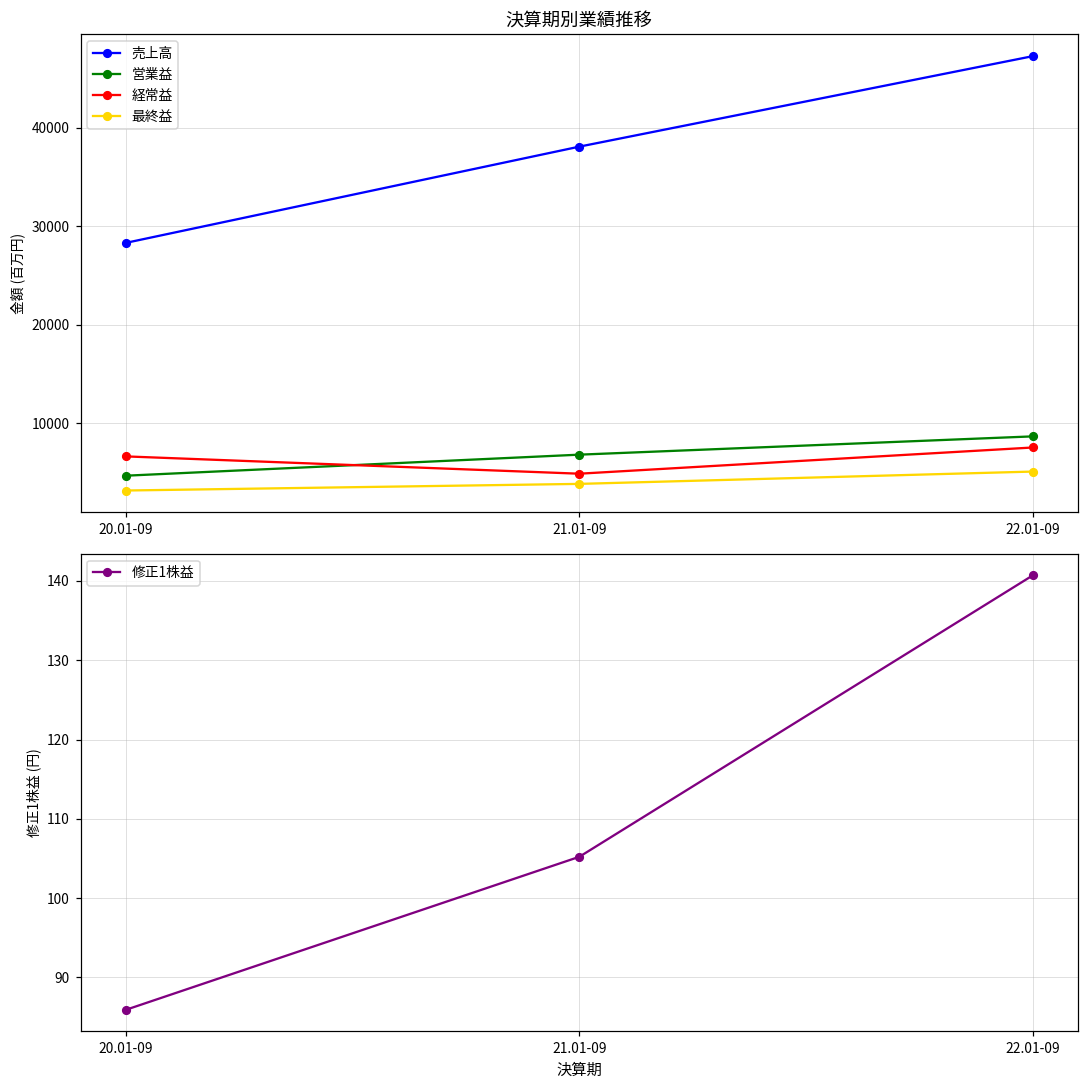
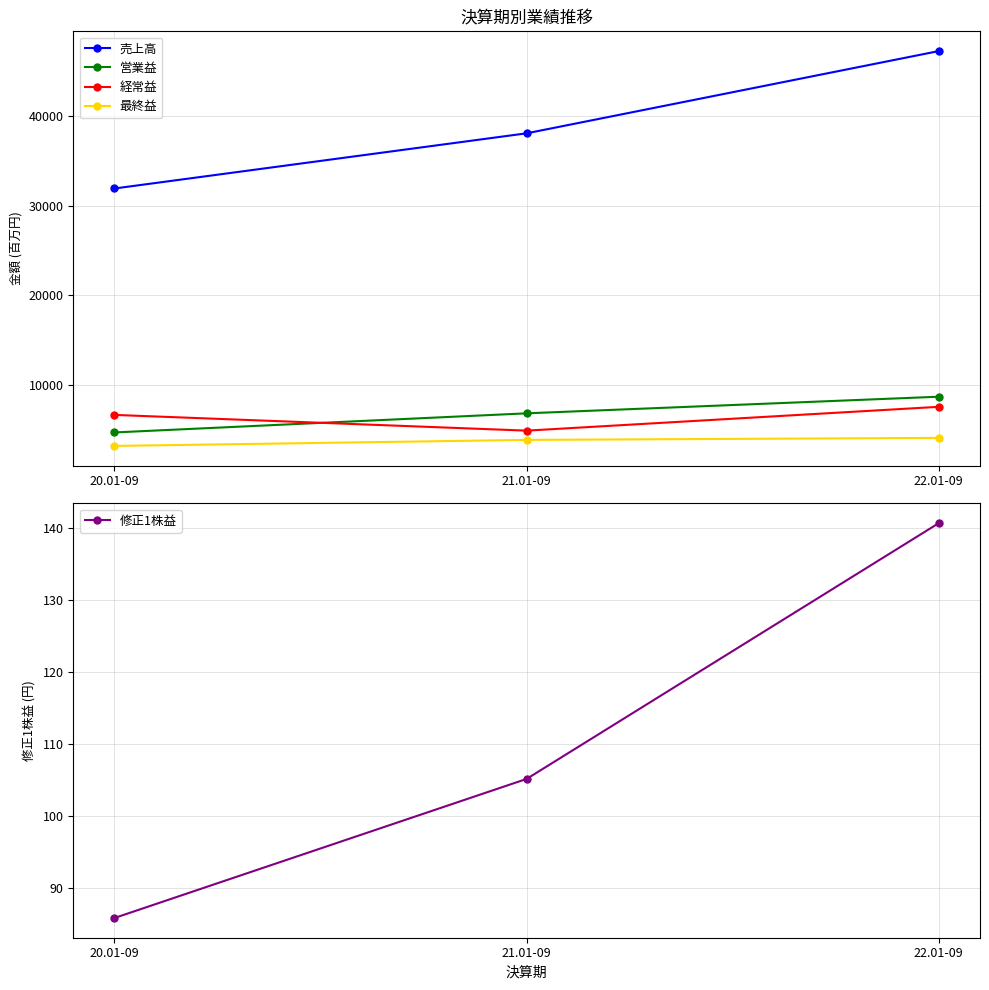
  {
    "決算期別業績推移": {
      "売上高": {
-       "20.01-09": 28000,
+       "20.01-09": 32000,
        "21.01-09": 38000,
        "22.01-09": 47000
      },
      "営業益": {
        "20.01-09": 5000,
        "21.01-09": 7000,
        "22.01-09": 9000
      },
      "経常益": {
        "20.01-09": 7000,
        "21.01-09": 5000,
        "22.01-09": 8000
      },
      "最終益": {
        "20.01-09": 3000,
        "21.01-09": 4000,
-       "22.01-09": 5000
+       "22.01-09": 4000
      }
    }
  }
